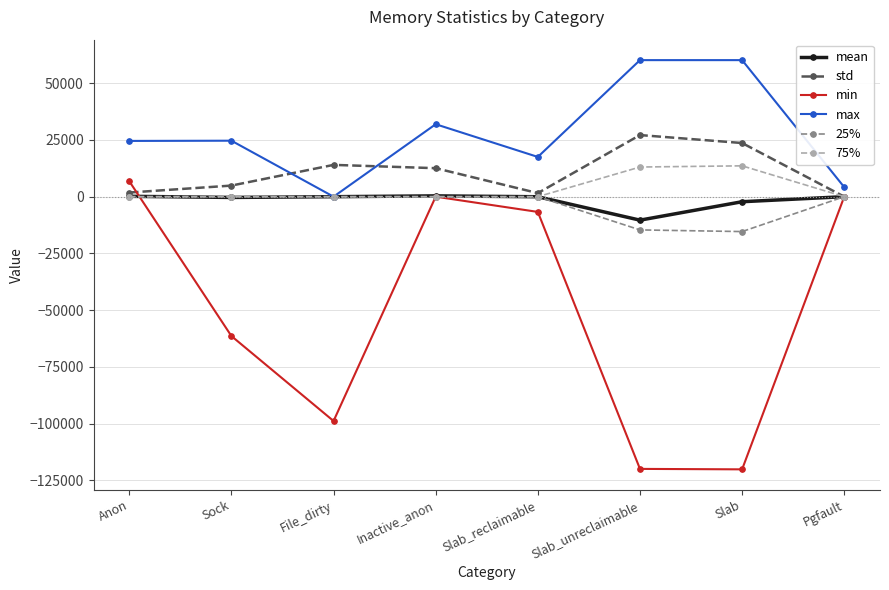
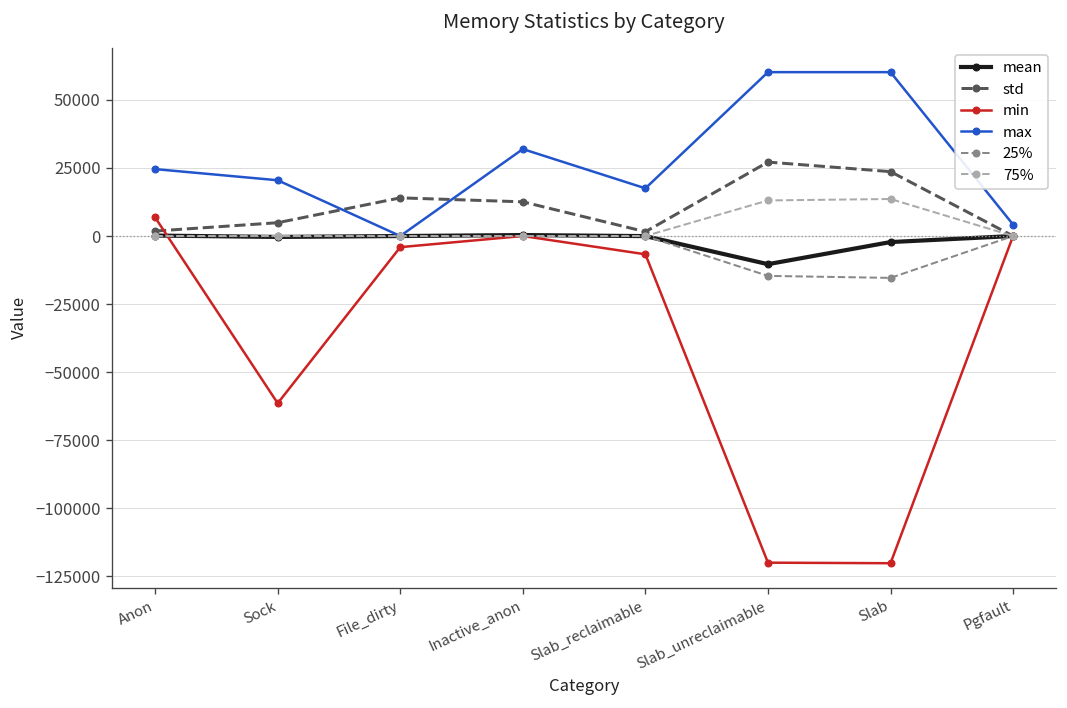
  {
    "mean": {
      "Slab_unreclaimable": -10000,
      "Slab": -2000
    },
    "std": {
      "Anon": 2000,
      "Sock": 5000,
      "File_dirty": 14000,
      "Inactive_anon": 13000,
      "Slab_reclaimable": 2000,
      "Slab_unreclaimable": 27000,
      "Slab": 24000
    },
    "min": {
      "Anon": 7000,
      "Sock": -61000,
-     "File_dirty": -99000,
+     "File_dirty": -4000,
      "Slab_reclaimable": -7000,
      "Slab_unreclaimable": -120000,
      "Slab": -120000
    },
    "max": {
      "Anon": 25000,
-     "Sock": 25000,
+     "Sock": 20000,
      "Inactive_anon": 32000,
      "Slab_reclaimable": 18000,
      "Slab_unreclaimable": 60000,
      "Slab": 60000,
      "Pgfault": 4000
    }
  }
